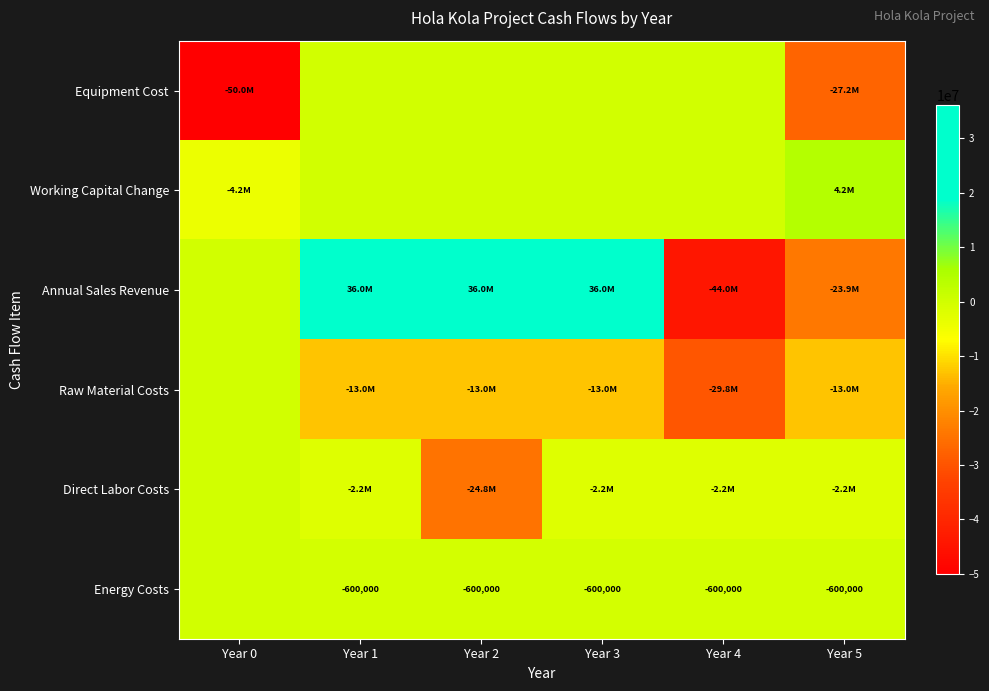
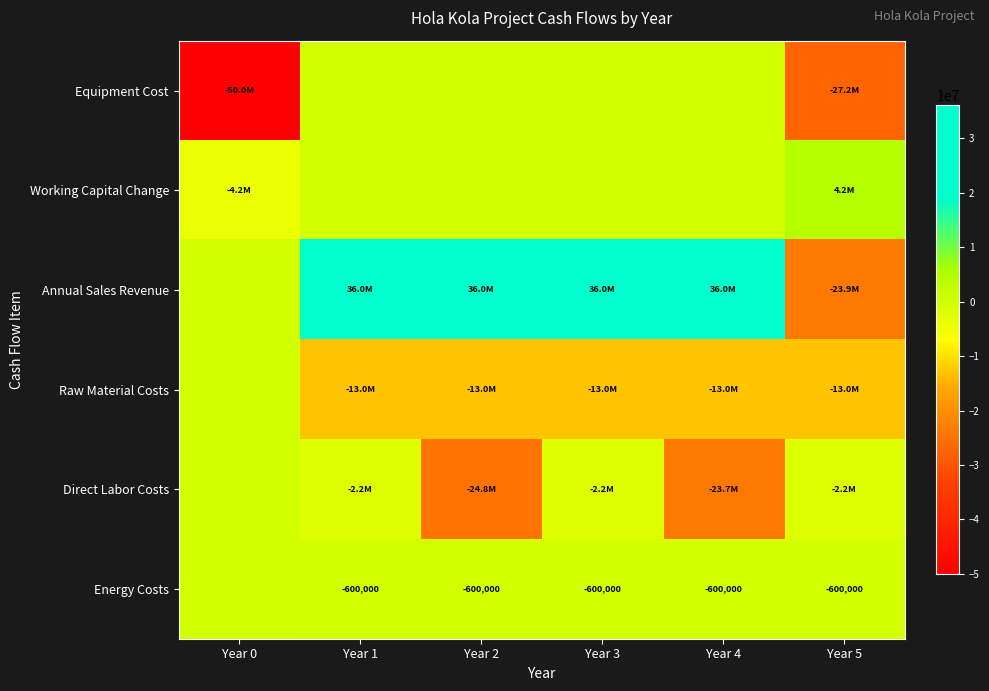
  {
    "Equipment Cost": {
      "Year 0": "-50.0M",
      "Year 5": "-27.2M"
    },
    "Working Capital Change": {
      "Year 0": "-4.2M",
      "Year 5": "4.2M"
    },
    "Annual Sales Revenue": {
      "Year 1": "36.0M",
      "Year 2": "36.0M",
      "Year 3": "36.0M",
-     "Year 4": "-44.0M",
+     "Year 4": "36.0M",
      "Year 5": "-23.9M"
    },
    "Raw Material Costs": {
      "Year 1": "-13.0M",
      "Year 2": "-13.0M",
      "Year 3": "-13.0M",
-     "Year 4": "-29.8M",
+     "Year 4": "-13.0M",
      "Year 5": "-13.0M"
    },
    "Direct Labor Costs": {
      "Year 1": "-2.2M",
      "Year 2": "-24.8M",
      "Year 3": "-2.2M",
-     "Year 4": "-2.2M",
+     "Year 4": "-23.7M",
      "Year 5": "-2.2M"
    },
    "Energy Costs": {
      "Year 1": "-600,000",
      "Year 2": "-600,000",
      "Year 3": "-600,000",
      "Year 4": "-600,000",
      "Year 5": "-600,000"
    }
  }
